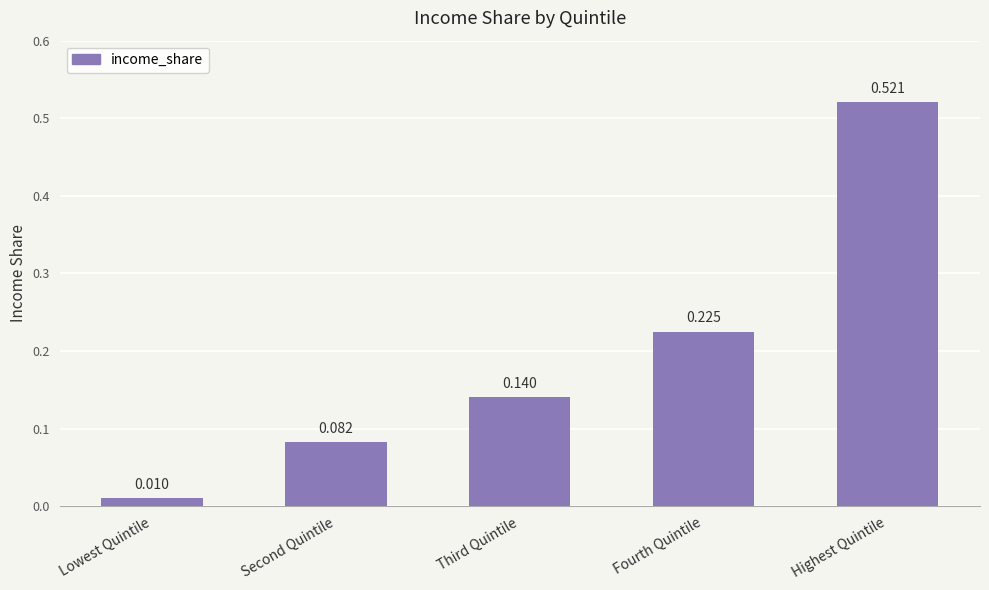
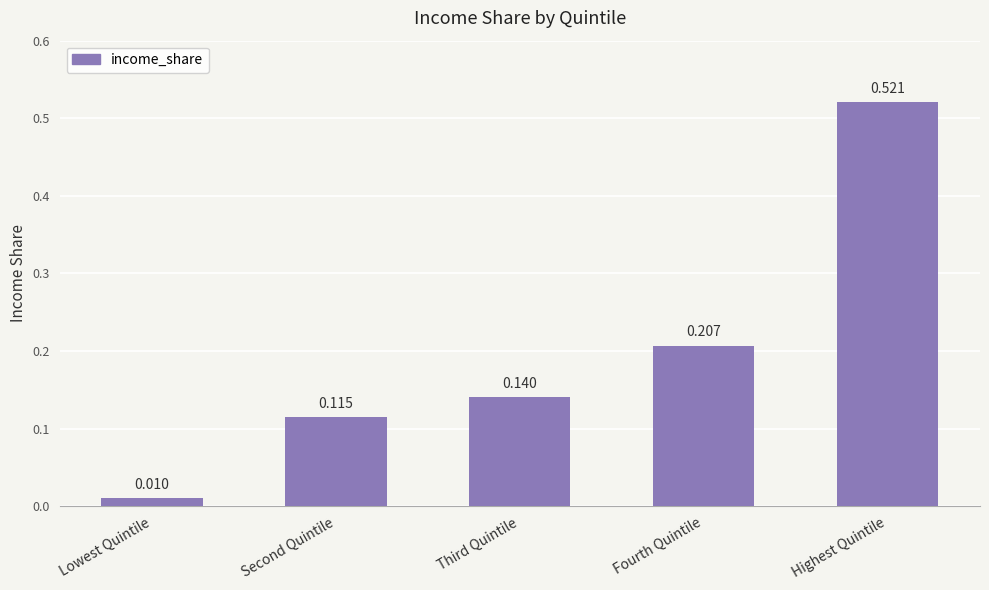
  {
    "Lowest Quintile": 0.010,
-   "Second Quintile": 0.082,
+   "Second Quintile": 0.115,
    "Third Quintile": 0.140,
-   "Fourth Quintile": 0.225,
+   "Fourth Quintile": 0.207,
    "Highest Quintile": 0.521
  }
